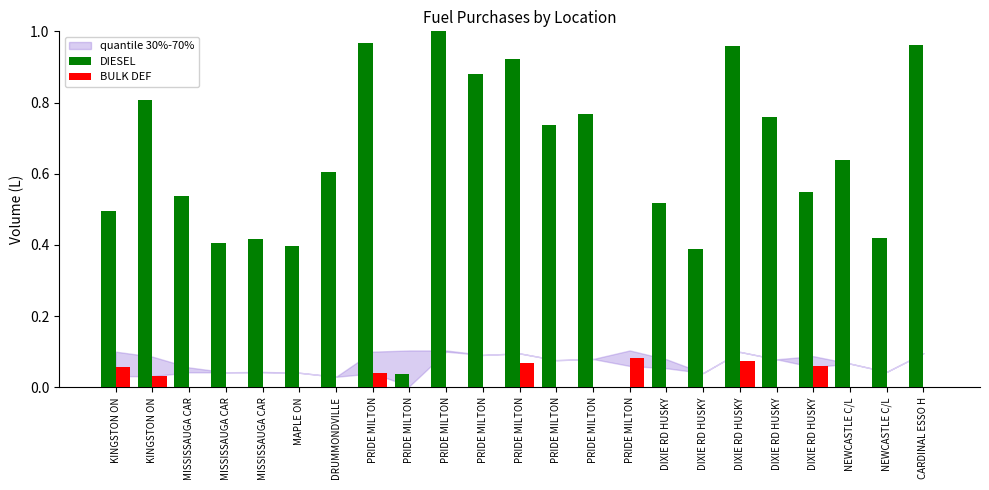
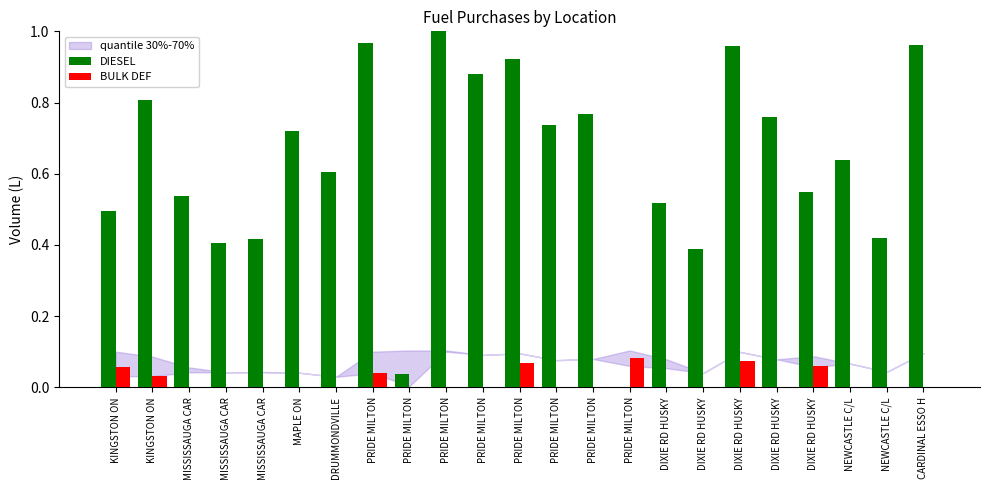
  {
    "DIESEL": {
-     "MAPLE ON": 0.40,
+     "MAPLE ON": 0.72,
      "DRUMMONDVILLE": 0.61,
      "CARDINAL ESSO H": 0.96
    },
    "quantile 30%-70%": {
      "MAPLE ON": 0.00,
      "DRUMMONDVILLE": 0.00,
      "CARDINAL ESSO H": 0.00
    },
    "BULK DEF": {
      "MAPLE ON": 0.00,
      "DRUMMONDVILLE": 0.00,
      "CARDINAL ESSO H": 0.00
    }
  }
